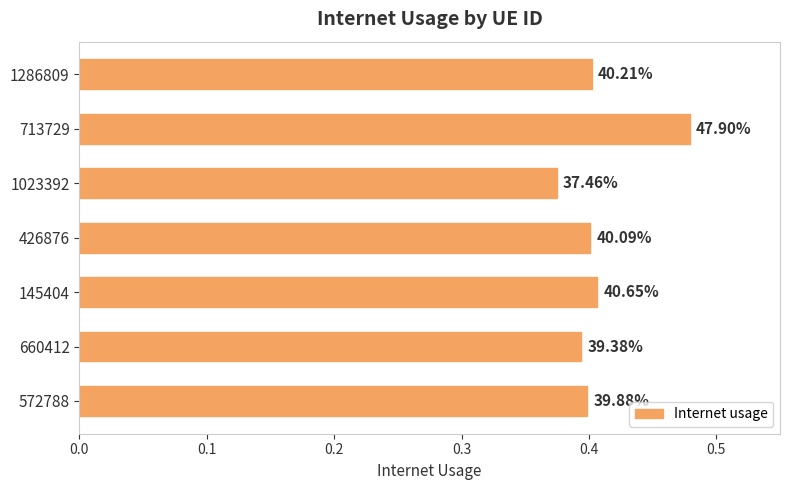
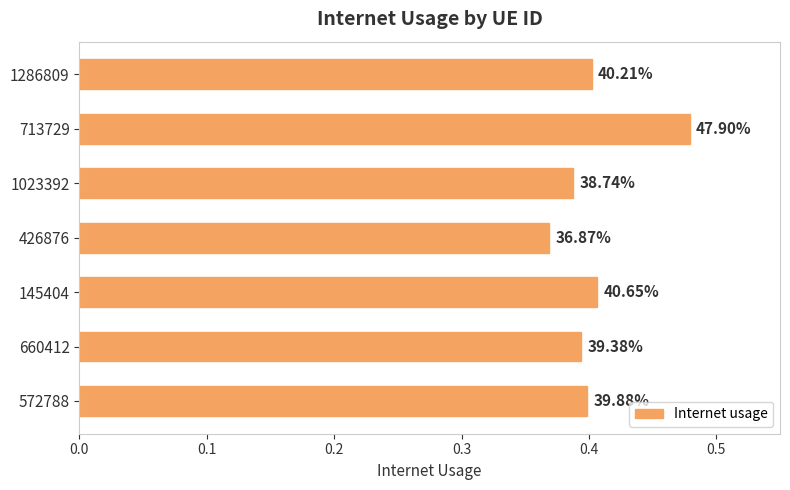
  {
    "1286809": "40.21%",
    "713729": "47.90%",
-   "1023392": "37.46%",
-   "426876": "40.09%",
+   "1023392": "38.74%",
+   "426876": "36.87%",
    "145404": "40.65%",
    "660412": "39.38%"
  }
